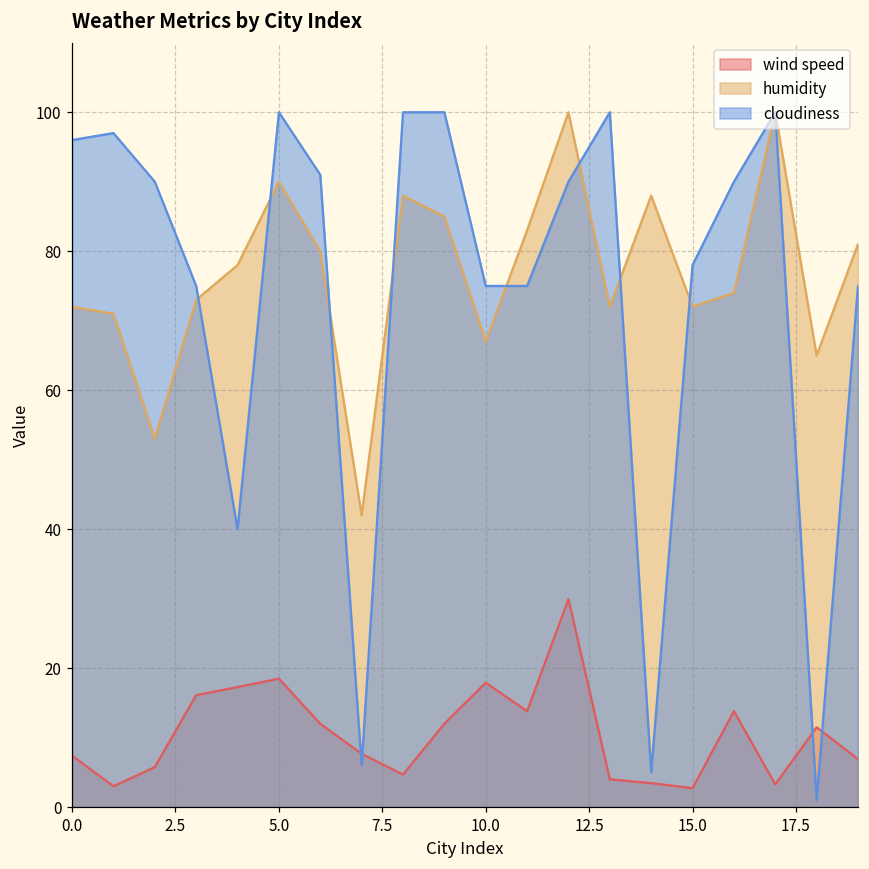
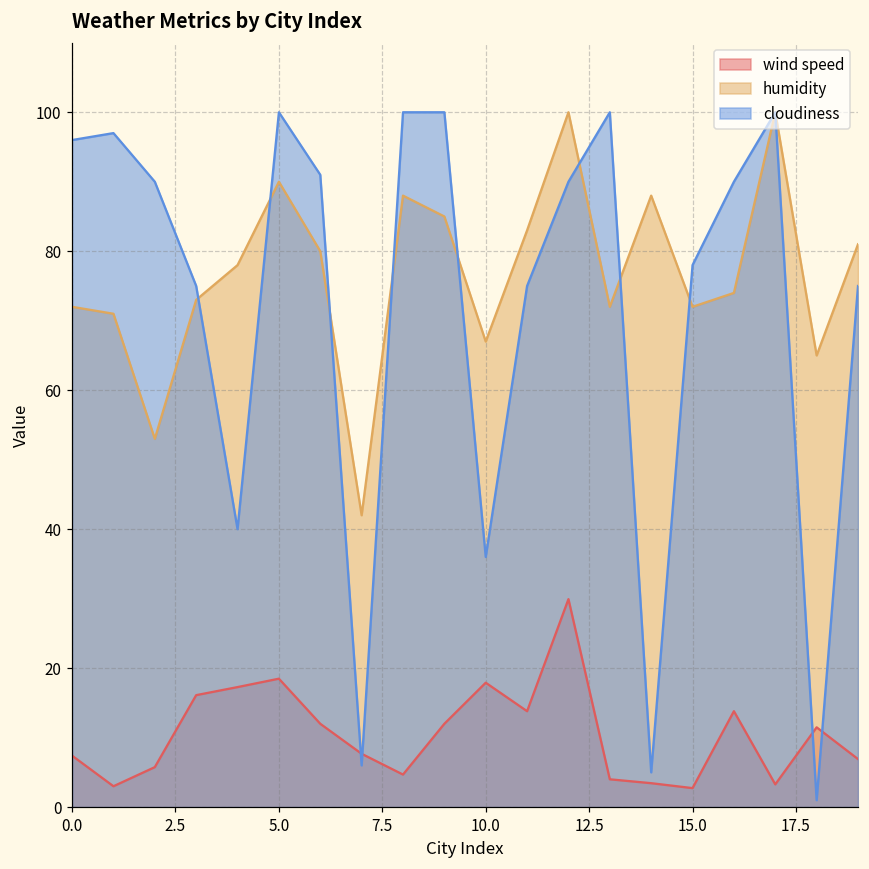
  {
    "cloudiness": {
      "0.0": 96,
      "5.0": 100,
-     "10.0": 75,
+     "10.0": 36,
      "15.0": 78
    }
  }
